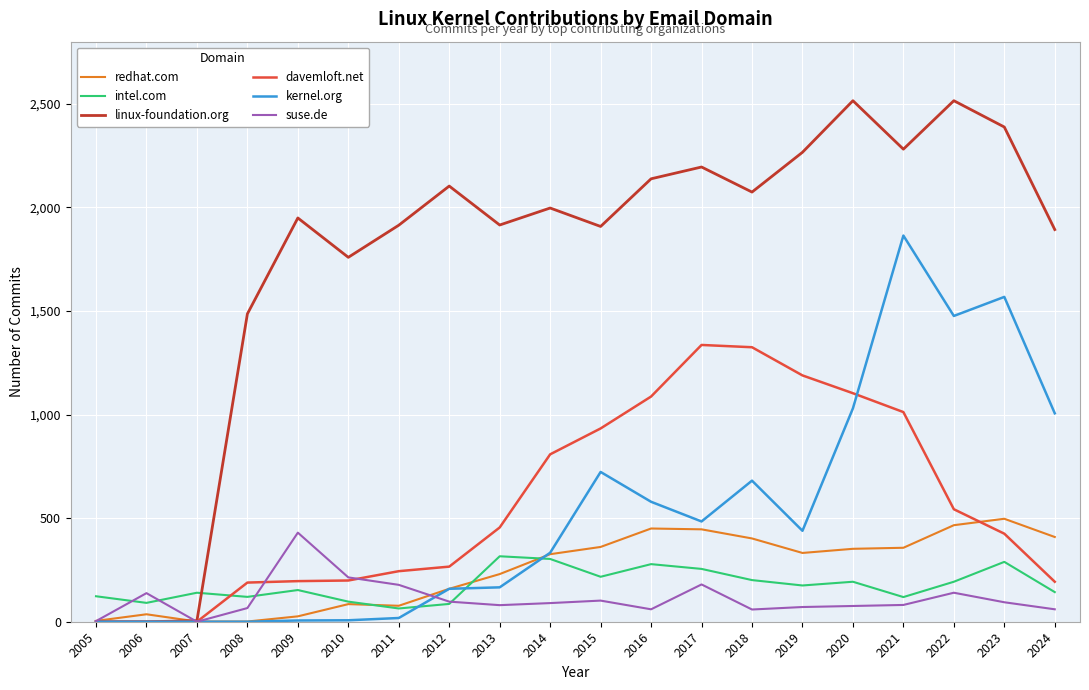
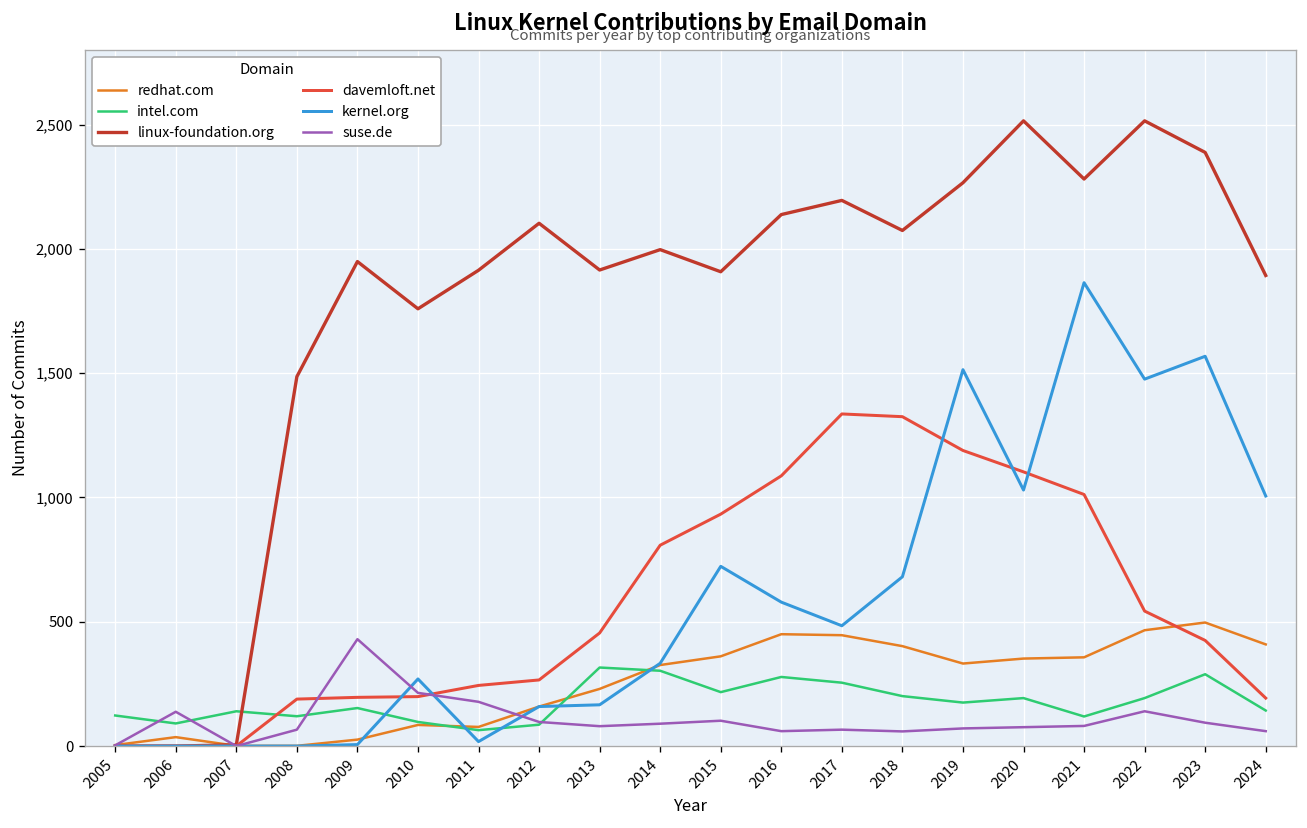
  {
    "intel.com": {
      "2005": "120",
      "2006": "90",
      "2007": "140",
      "2008": "120",
      "2009": "150",
      "2011": "60",
      "2013": "320",
      "2014": "300",
      "2015": "220",
      "2016": "280",
      "2017": "260",
      "2018": "200",
      "2019": "180",
      "2020": "190",
      "2021": "120",
      "2022": "190",
      "2023": "290",
      "2024": "140"
    },
    "kernel.org": {
      "2009": "10",
-     "2010": "10",
+     "2010": "270",
      "2011": "20",
      "2013": "170",
      "2015": "720",
      "2016": "580",
      "2017": "480",
      "2018": "680",
-     "2019": "440",
+     "2019": "1,510",
      "2020": "1,030",
      "2021": "1,860",
      "2022": "1,480",
      "2023": "1,570",
      "2024": "1,010"
    },
    "suse.de": {
      "2006": "140",
      "2008": "70",
      "2009": "430",
      "2010": "210",
      "2011": "180",
      "2013": "80",
      "2014": "90",
      "2015": "100",
      "2016": "60",
-     "2017": "180",
+     "2017": "70",
      "2018": "60",
      "2019": "70",
      "2020": "80",
      "2021": "80",
      "2022": "140",
      "2023": "90",
      "2024": "60"
    }
  }
